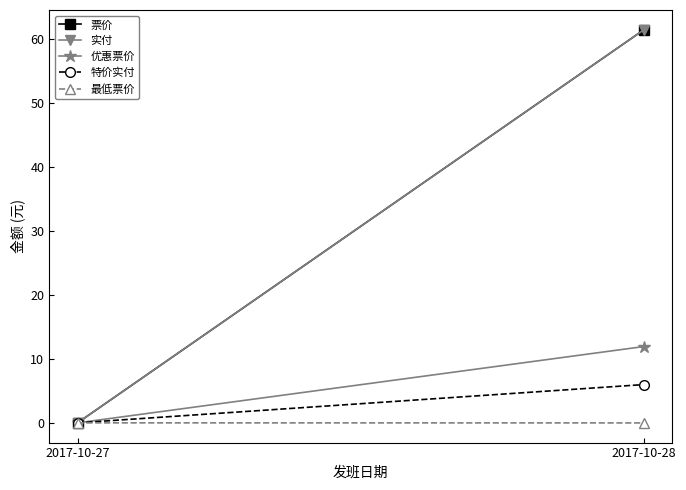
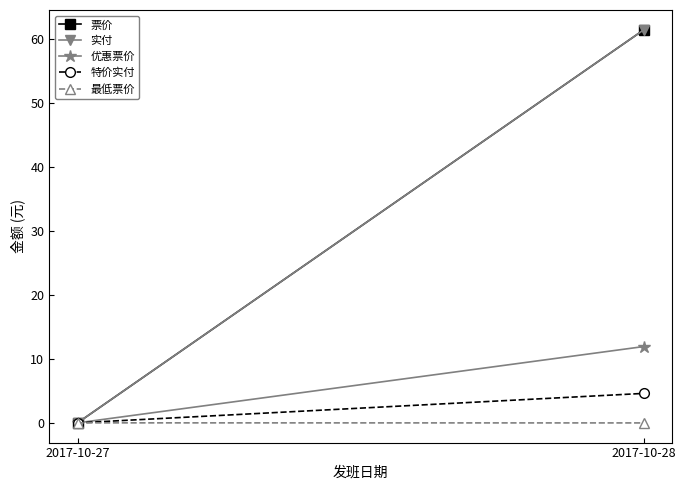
  {
    "特价实付": {
-     "2017-10-28": 6
+     "2017-10-28": 5
    }
  }
